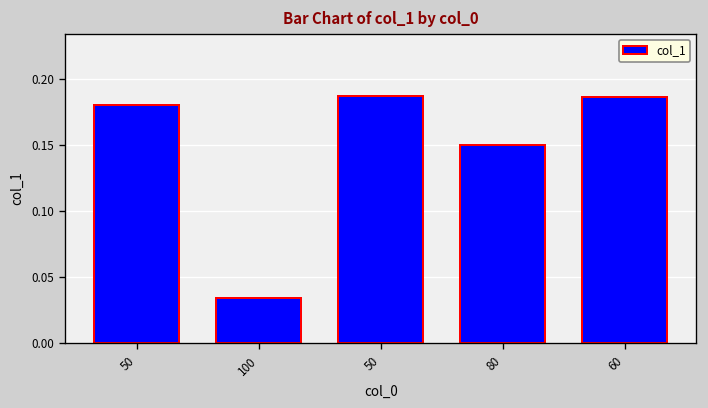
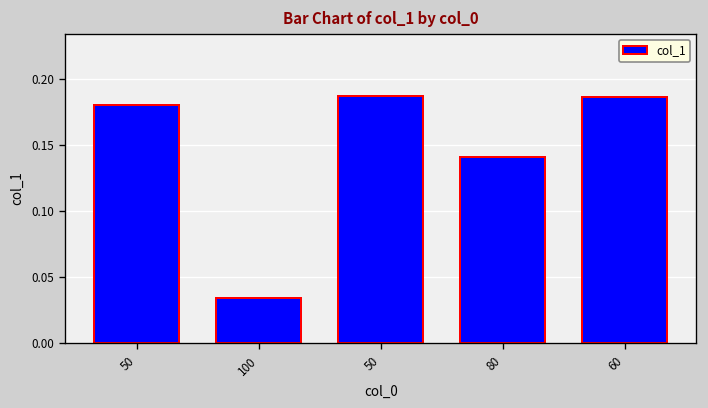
  {
    "100": 0.034,
-   "80": 0.150,
+   "80": 0.141,
    "60": 0.187
  }
